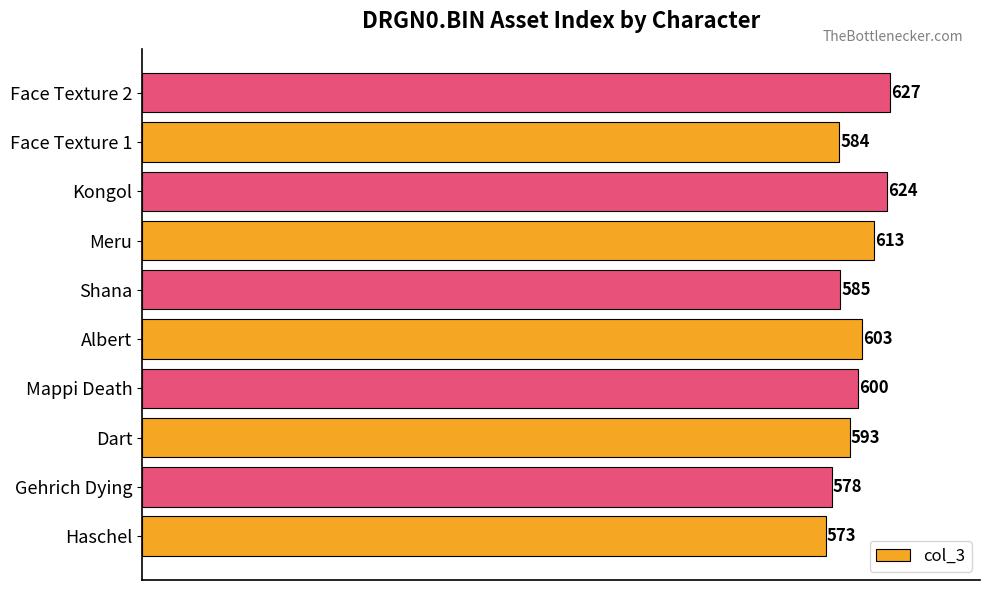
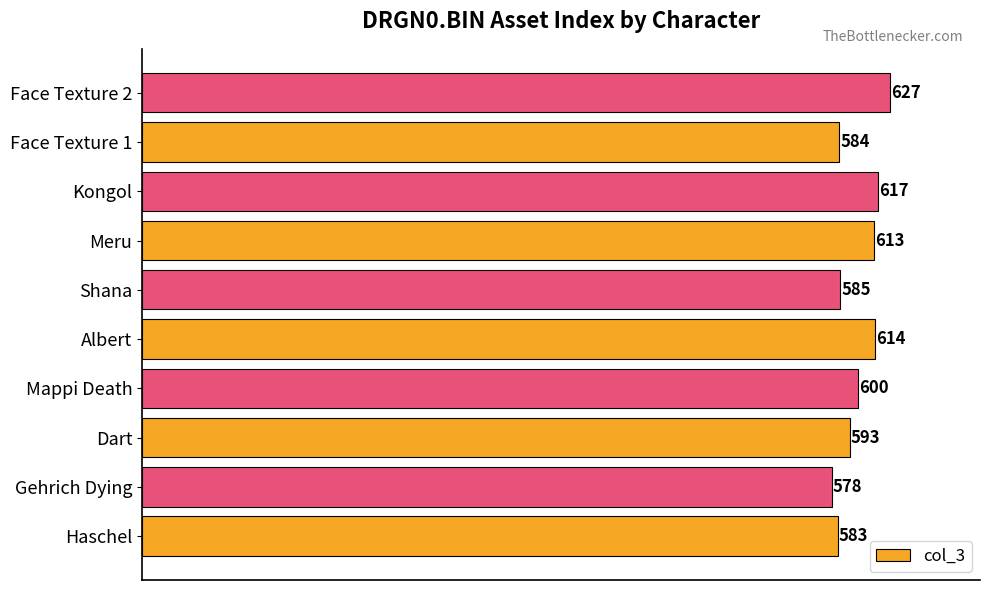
  {
    "Face Texture 2": 627,
    "Face Texture 1": 584,
-   "Kongol": 624,
+   "Kongol": 617,
    "Meru": 613,
    "Shana": 585,
-   "Albert": 603,
+   "Albert": 614,
    "Mappi Death": 600,
    "Dart": 593,
    "Gehrich Dying": 578,
-   "Haschel": 573
+   "Haschel": 583
  }
